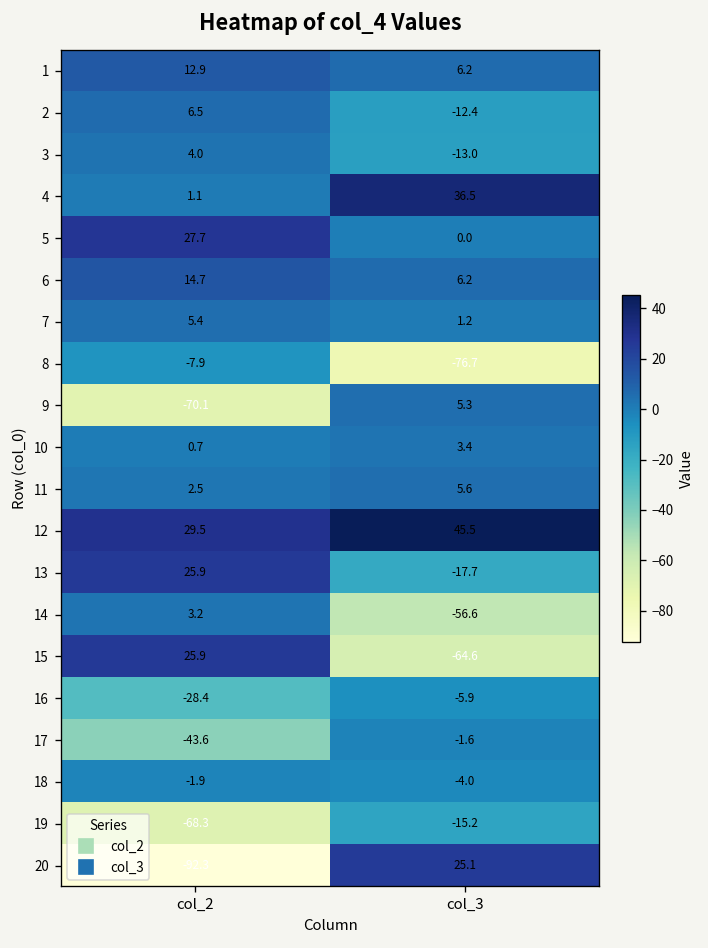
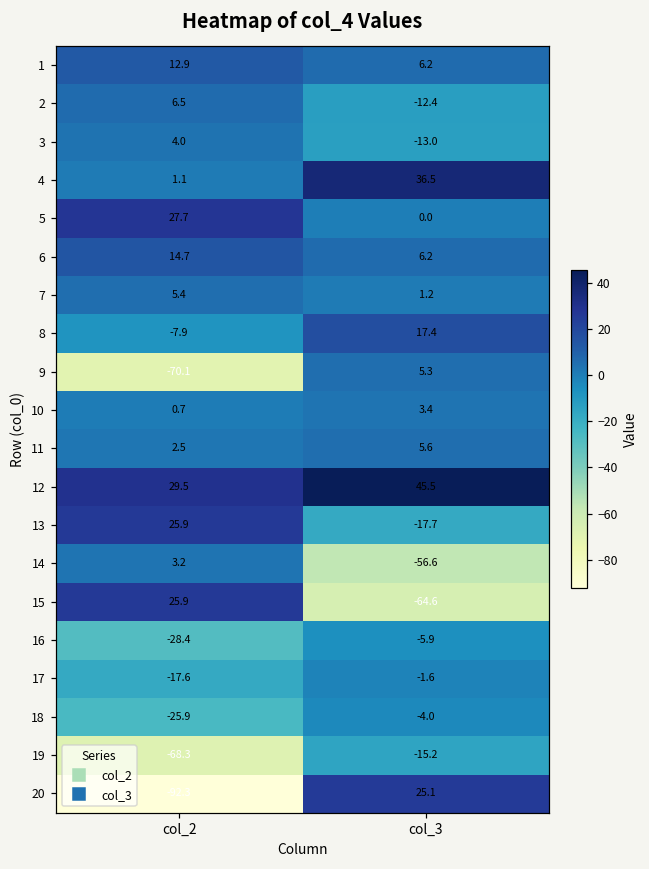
  {
    "1": {
      "col_2": 12.9,
      "col_3": 6.2
    },
    "2": {
      "col_2": 6.5,
      "col_3": -12.4
    },
    "3": {
      "col_2": 4.0,
      "col_3": -13.0
    },
    "4": {
      "col_2": 1.1,
      "col_3": 36.5
    },
    "5": {
      "col_2": 27.7,
      "col_3": 0.0
    },
    "6": {
      "col_2": 14.7,
      "col_3": 6.2
    },
    "7": {
      "col_2": 5.4,
      "col_3": 1.2
    },
    "8": {
      "col_2": -7.9,
-     "col_3": -76.7
+     "col_3": 17.4
    },
    "9": {
      "col_2": -70.1,
      "col_3": 5.3
    },
    "10": {
      "col_2": 0.7,
      "col_3": 3.4
    },
    "11": {
      "col_2": 2.5,
      "col_3": 5.6
    },
    "12": {
      "col_2": 29.5,
      "col_3": 45.5
    },
    "13": {
      "col_2": 25.9,
      "col_3": -17.7
    },
    "14": {
      "col_2": 3.2,
      "col_3": -56.6
    },
    "15": {
      "col_2": 25.9,
      "col_3": -64.6
    },
    "16": {
      "col_2": -28.4,
      "col_3": -5.9
    },
    "17": {
-     "col_2": -43.6,
+     "col_2": -17.6,
      "col_3": -1.6
    },
    "18": {
-     "col_2": -1.9,
+     "col_2": -25.9,
      "col_3": -4.0
    },
    "19": {
      "col_2": -68.3,
      "col_3": -15.2
    },
    "20": {
      "col_3": 25.1
    }
  }
